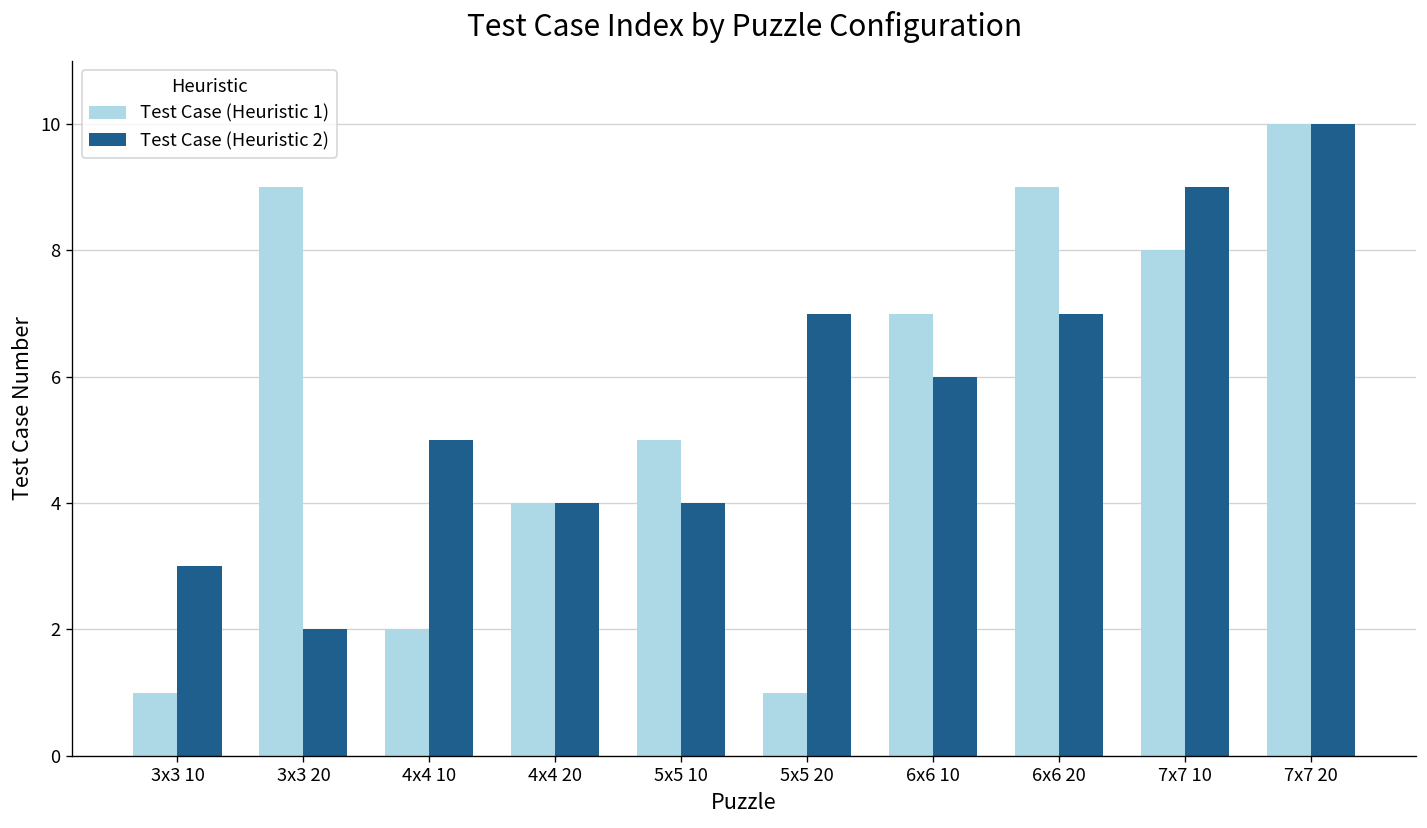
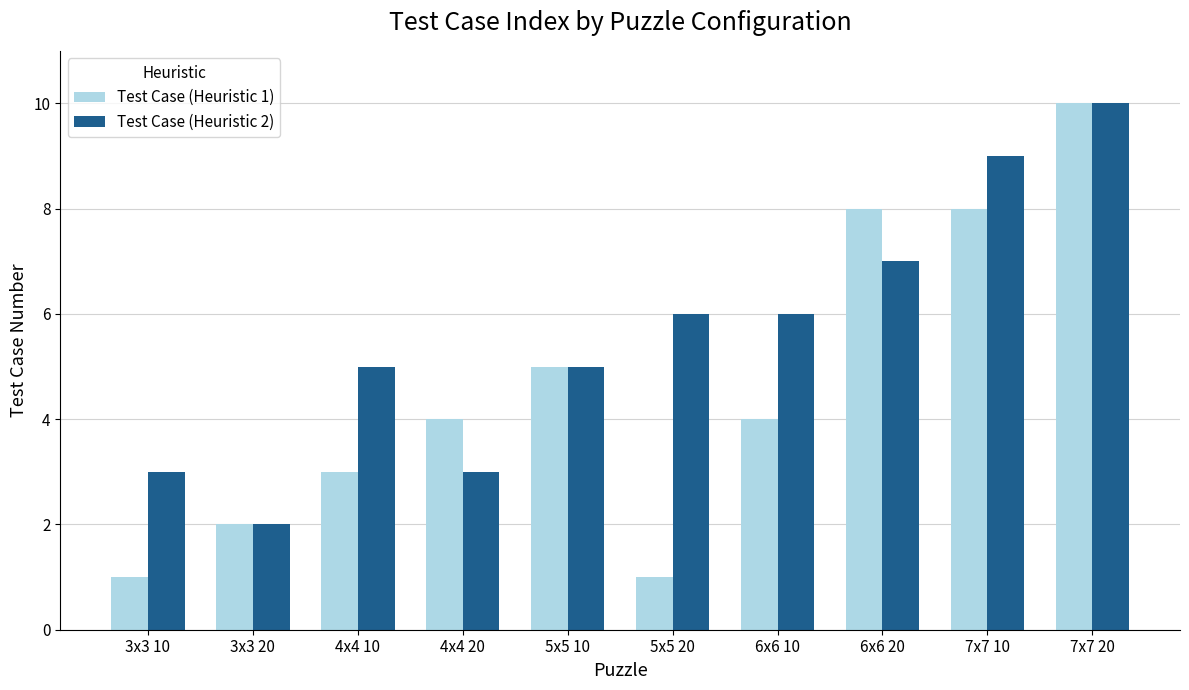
  {
    "Test Case (Heuristic 1)": {
      "3x3 10": 1,
-     "3x3 20": 9,
-     "4x4 10": 2,
+     "3x3 20": 2,
+     "4x4 10": 3,
      "4x4 20": 4,
      "5x5 10": 5,
      "5x5 20": 1,
-     "6x6 10": 7,
-     "6x6 20": 9,
+     "6x6 10": 4,
+     "6x6 20": 8,
      "7x7 10": 8,
      "7x7 20": 10
    },
    "Test Case (Heuristic 2)": {
      "3x3 10": 3,
      "3x3 20": 2,
      "4x4 10": 5,
-     "4x4 20": 4,
-     "5x5 10": 4,
-     "5x5 20": 7,
+     "4x4 20": 3,
+     "5x5 10": 5,
+     "5x5 20": 6,
      "6x6 10": 6,
      "6x6 20": 7,
      "7x7 10": 9,
      "7x7 20": 10
    }
  }
